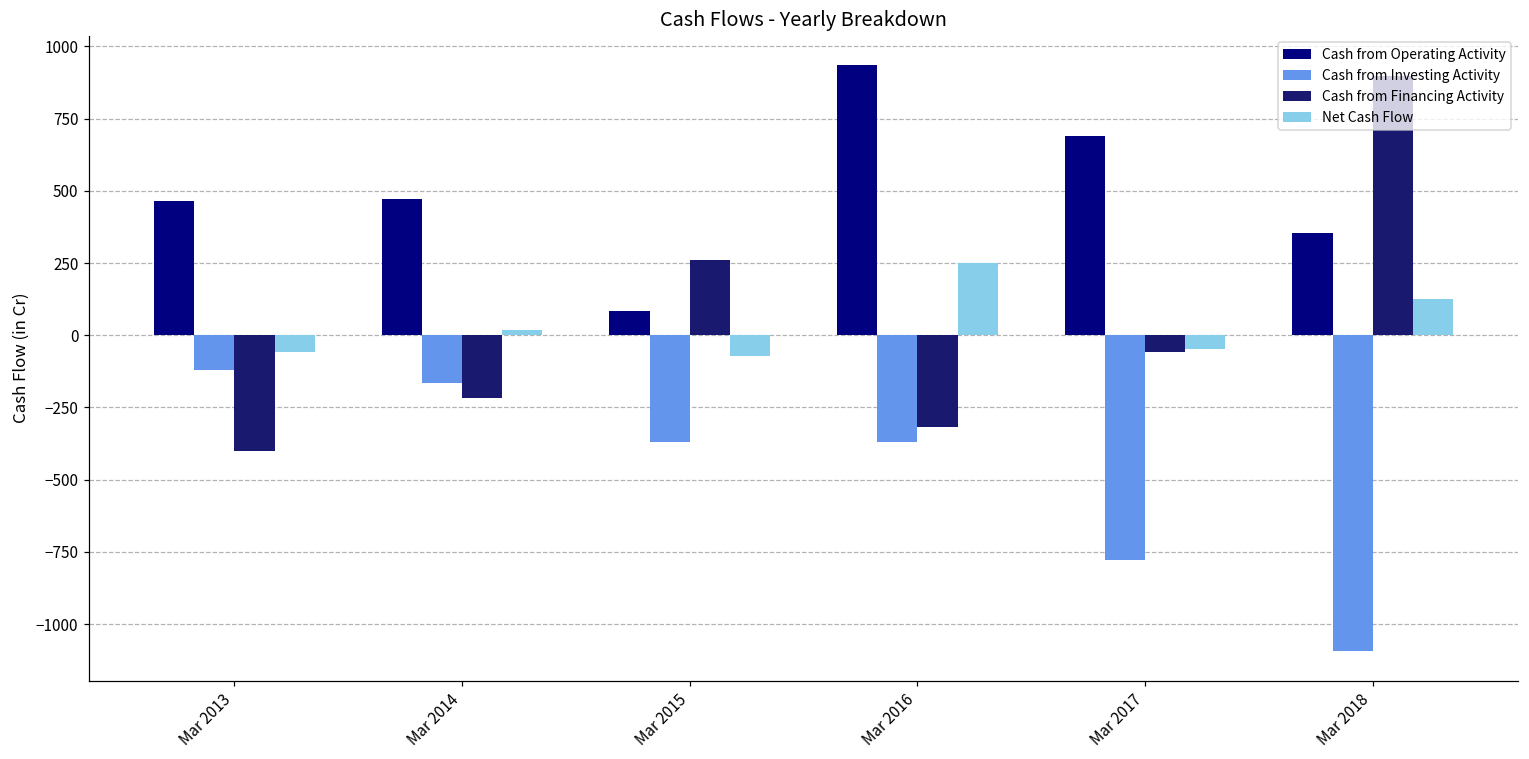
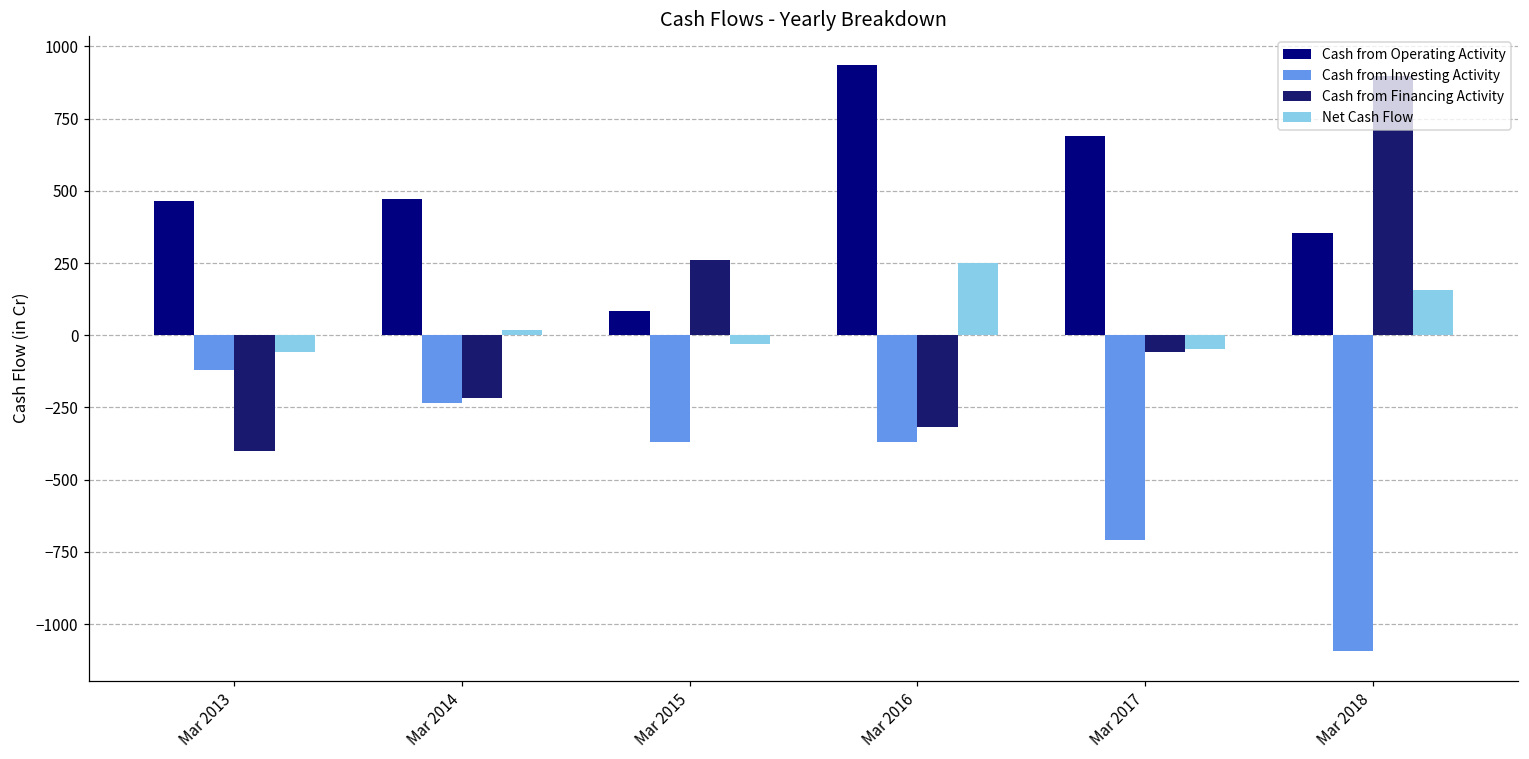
  {
    "Cash from Investing Activity": {
      "Mar 2013": -120,
-     "Mar 2014": -170,
+     "Mar 2014": -240,
      "Mar 2015": -370,
      "Mar 2016": -370,
-     "Mar 2017": -780,
+     "Mar 2017": -710,
      "Mar 2018": -1100
    },
    "Net Cash Flow": {
      "Mar 2013": -60,
      "Mar 2014": 20,
-     "Mar 2015": -70,
+     "Mar 2015": -30,
      "Mar 2016": 250,
      "Mar 2017": -50,
-     "Mar 2018": 130
+     "Mar 2018": 160
    }
  }
